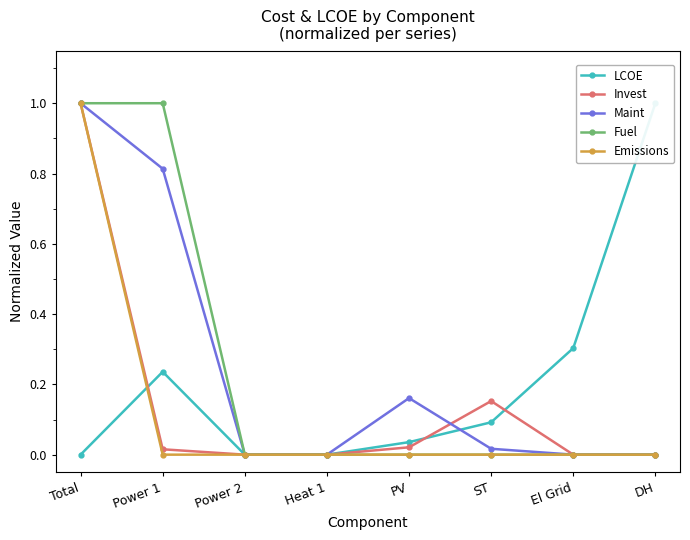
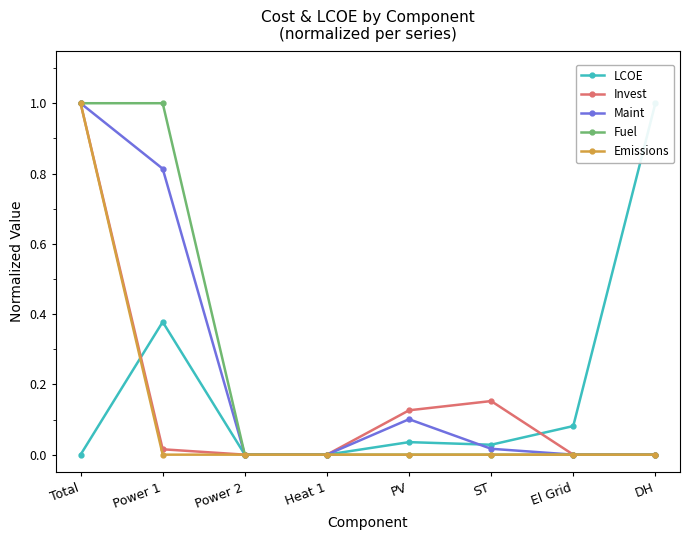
  {
    "LCOE": {
      "Total": 0.00,
-     "Power 1": 0.24,
+     "Power 1": 0.38,
      "PV": 0.04,
-     "ST": 0.09,
-     "El Grid": 0.30
+     "ST": 0.03,
+     "El Grid": 0.08
    },
    "Invest": {
      "Power 1": 0.02,
-     "PV": 0.02,
+     "PV": 0.13,
      "ST": 0.15
    },
    "Maint": {
      "Power 1": 0.81,
-     "PV": 0.16,
+     "PV": 0.10,
      "ST": 0.02
    },
    "Fuel": {
      "Power 1": 1.00
    },
    "Emissions": {
      "Power 1": 0.00
    }
  }
